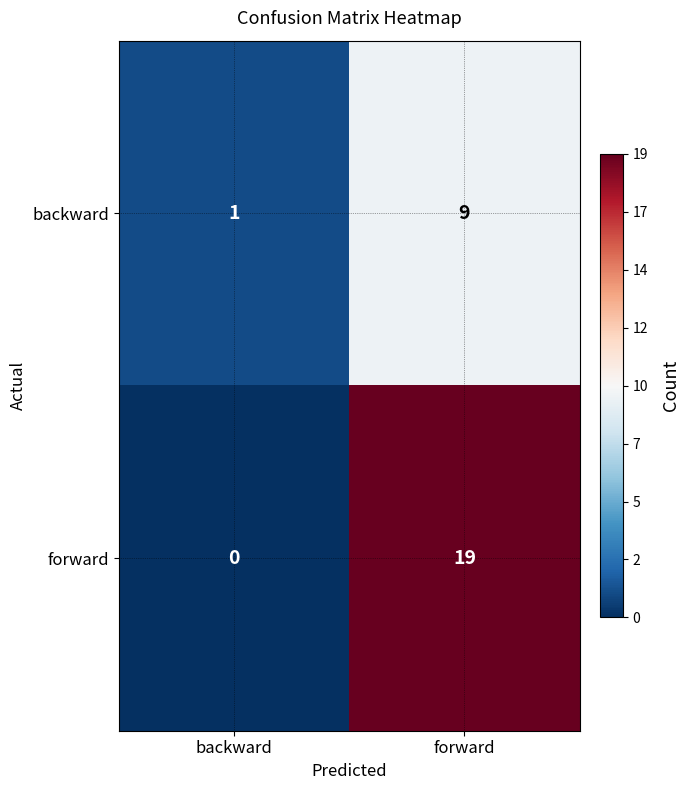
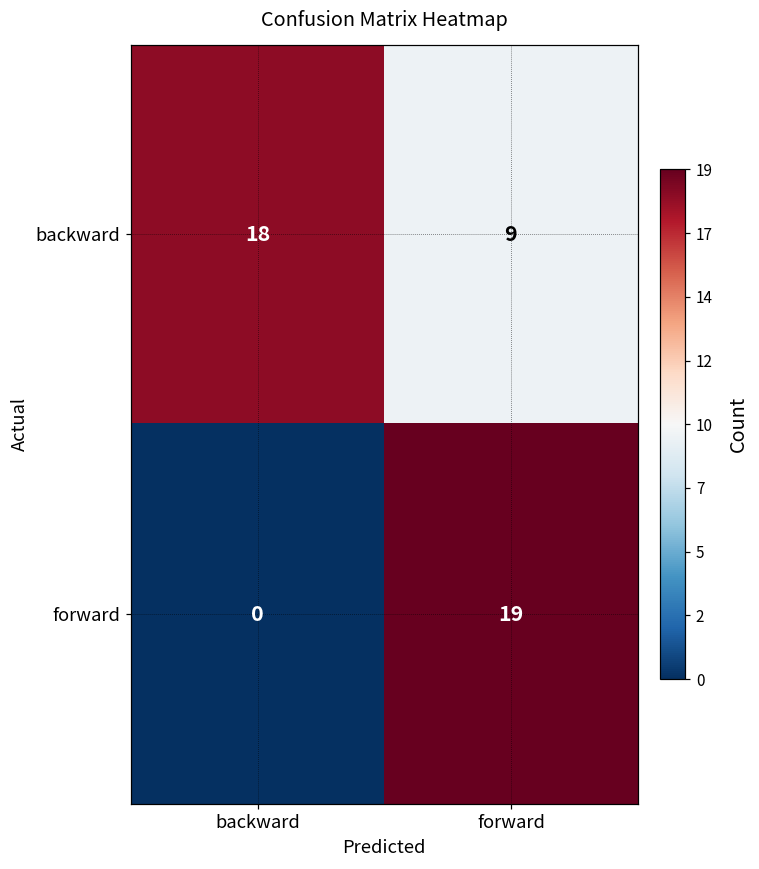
  {
    "backward": {
-     "backward": 1,
+     "backward": 18,
      "forward": 9
    },
    "forward": {
      "backward": 0,
      "forward": 19
    }
  }
